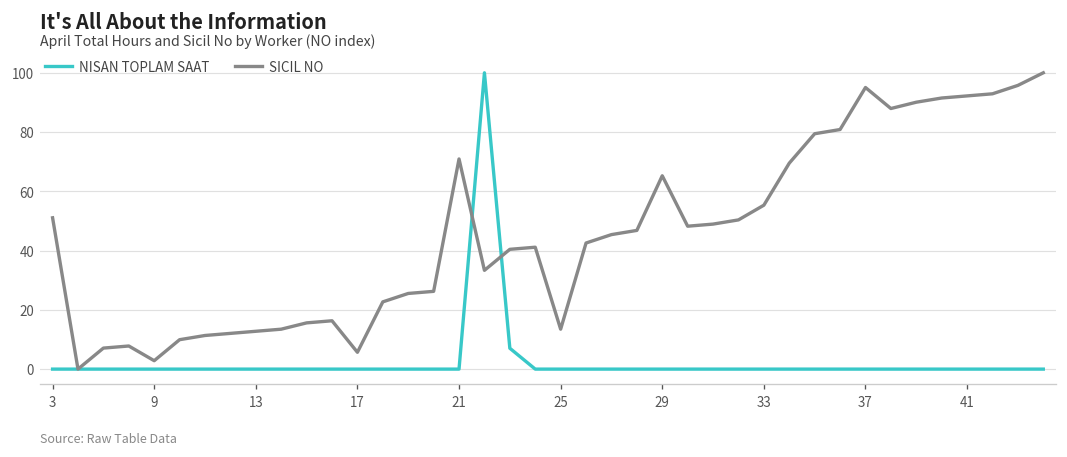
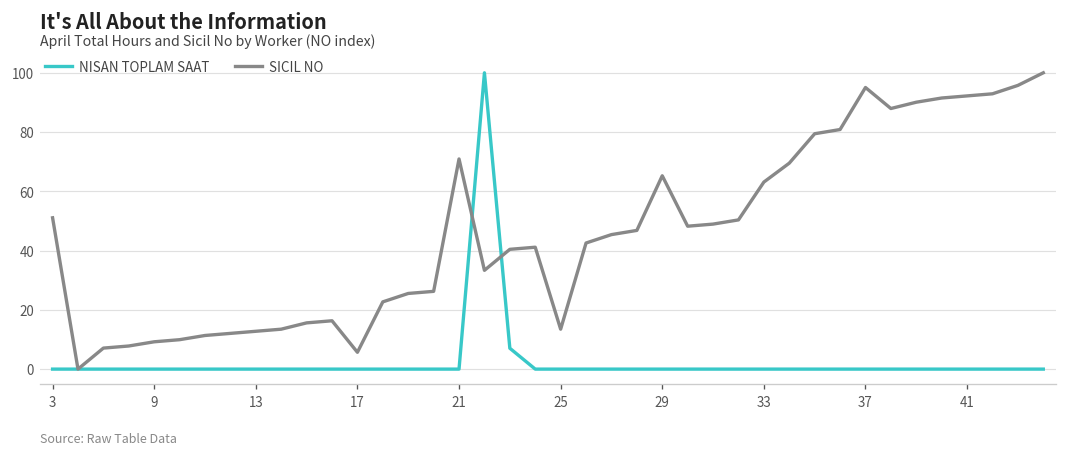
  {
    "NISAN TOPLAM SAAT": {
      "3": 0,
      "9": 0,
      "13": 0,
      "17": 0,
      "21": 0,
      "25": 0,
      "29": 0,
      "33": 0,
      "37": 0,
      "41": 0
    },
    "SICIL NO": {
      "3": 51,
-     "9": 3,
+     "9": 9,
      "13": 13,
      "17": 6,
      "21": 71,
      "25": 13,
      "29": 65,
-     "33": 55,
+     "33": 63,
      "37": 95,
      "41": 92
    }
  }
